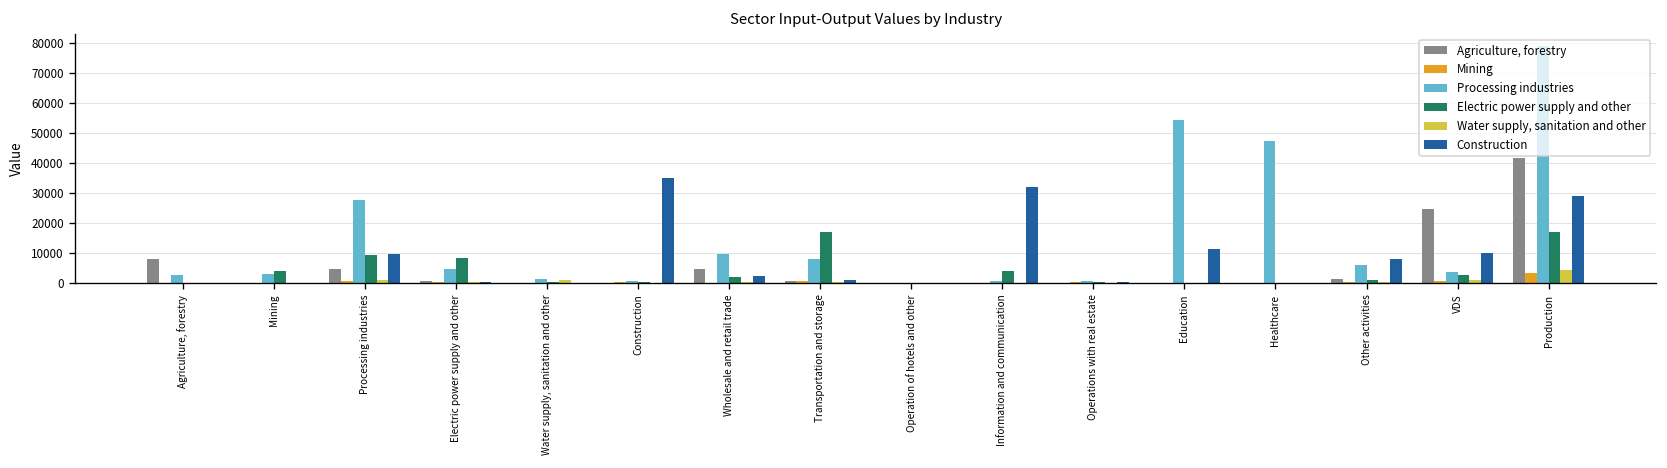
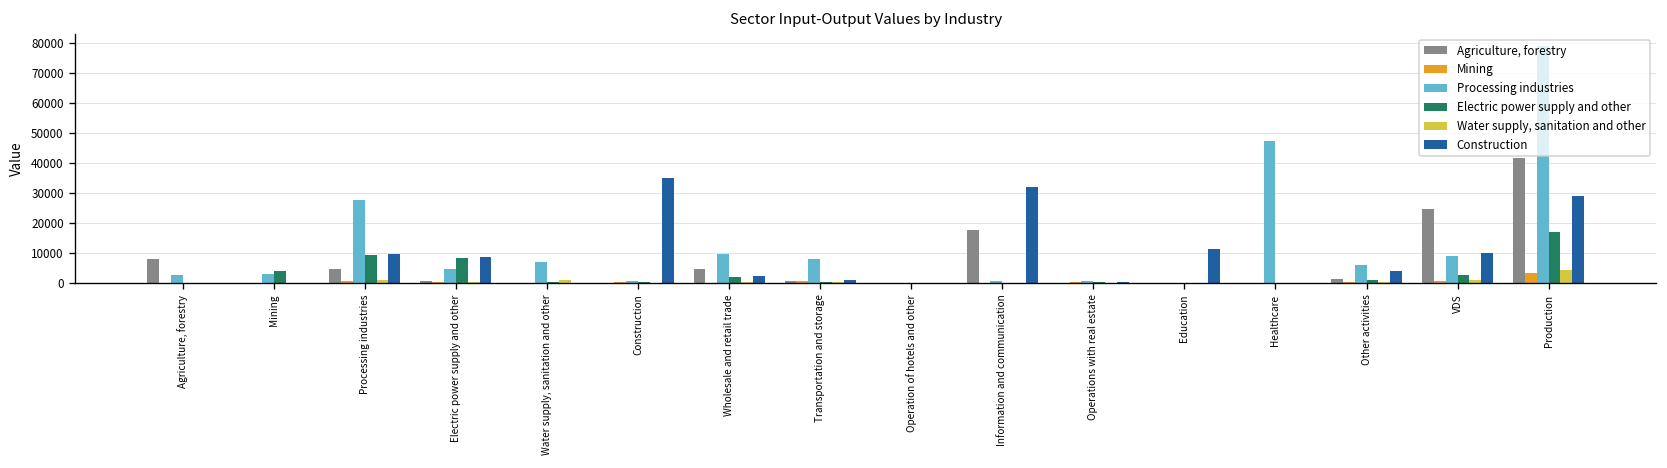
  {
    "Agriculture, forestry": {
      "Agriculture, forestry": 8000,
      "Processing industries": 5000,
      "Wholesale and retail trade": 5000,
-     "Information and communication": 0,
+     "Information and communication": 18000,
      "Other activities": 1000,
      "VDS": 25000,
      "Production": 42000
    },
    "Processing industries": {
      "Agriculture, forestry": 3000,
      "Mining": 3000,
      "Processing industries": 28000,
      "Electric power supply and other": 5000,
-     "Water supply, sanitation and other": 1000,
+     "Water supply, sanitation and other": 7000,
      "Wholesale and retail trade": 10000,
      "Transportation and storage": 8000,
-     "Education": 54000,
+     "Education": 0,
      "Healthcare": 47000,
      "Other activities": 6000,
-     "VDS": 4000
+     "VDS": 9000
    },
    "Electric power supply and other": {
      "Mining": 4000,
      "Processing industries": 9000,
      "Electric power supply and other": 8000,
      "Wholesale and retail trade": 2000,
-     "Transportation and storage": 17000,
-     "Information and communication": 4000,
+     "Transportation and storage": 0,
+     "Information and communication": 0,
      "VDS": 3000,
      "Production": 17000
    },
    "Construction": {
      "Processing industries": 10000,
-     "Electric power supply and other": 0,
+     "Electric power supply and other": 9000,
      "Construction": 35000,
      "Wholesale and retail trade": 2000,
      "Information and communication": 32000,
      "Education": 11000,
-     "Other activities": 8000,
+     "Other activities": 4000,
      "VDS": 10000,
      "Production": 29000
    }
  }
